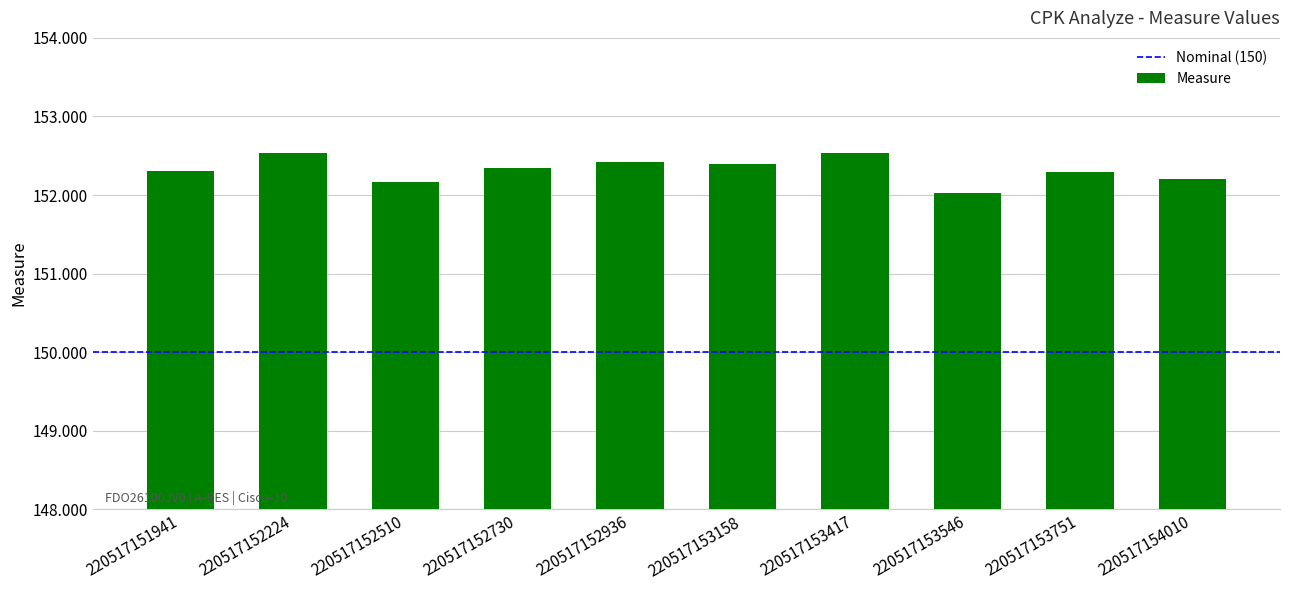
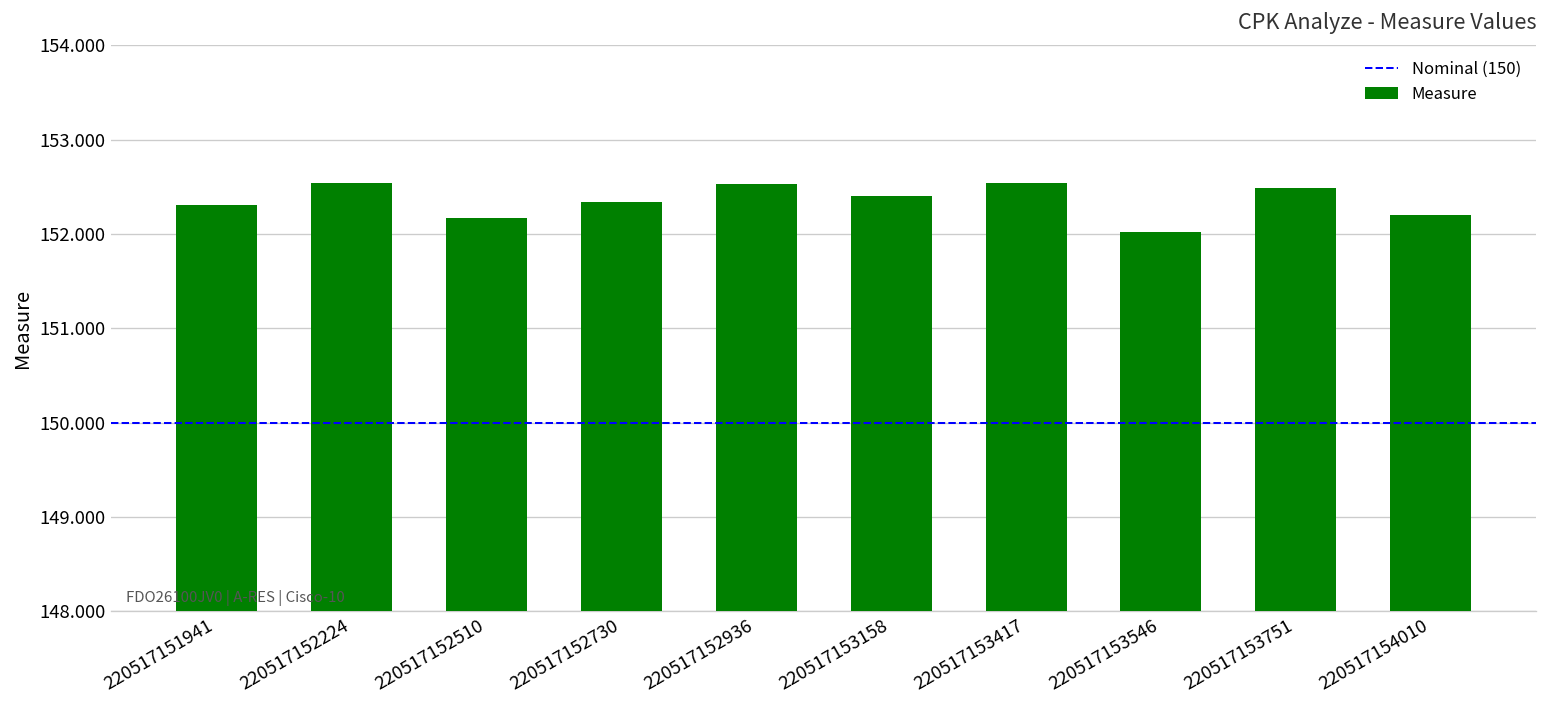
  {
    "220517151941": 152.3,
    "220517152224": 152.5,
    "220517152510": 152.2,
    "220517152730": 152.3,
-   "220517152936": 152.4,
+   "220517152936": 152.5,
    "220517153158": 152.4,
    "220517153417": 152.5,
    "220517153546": 152.0,
-   "220517153751": 152.3,
+   "220517153751": 152.5,
    "220517154010": 152.2
  }
